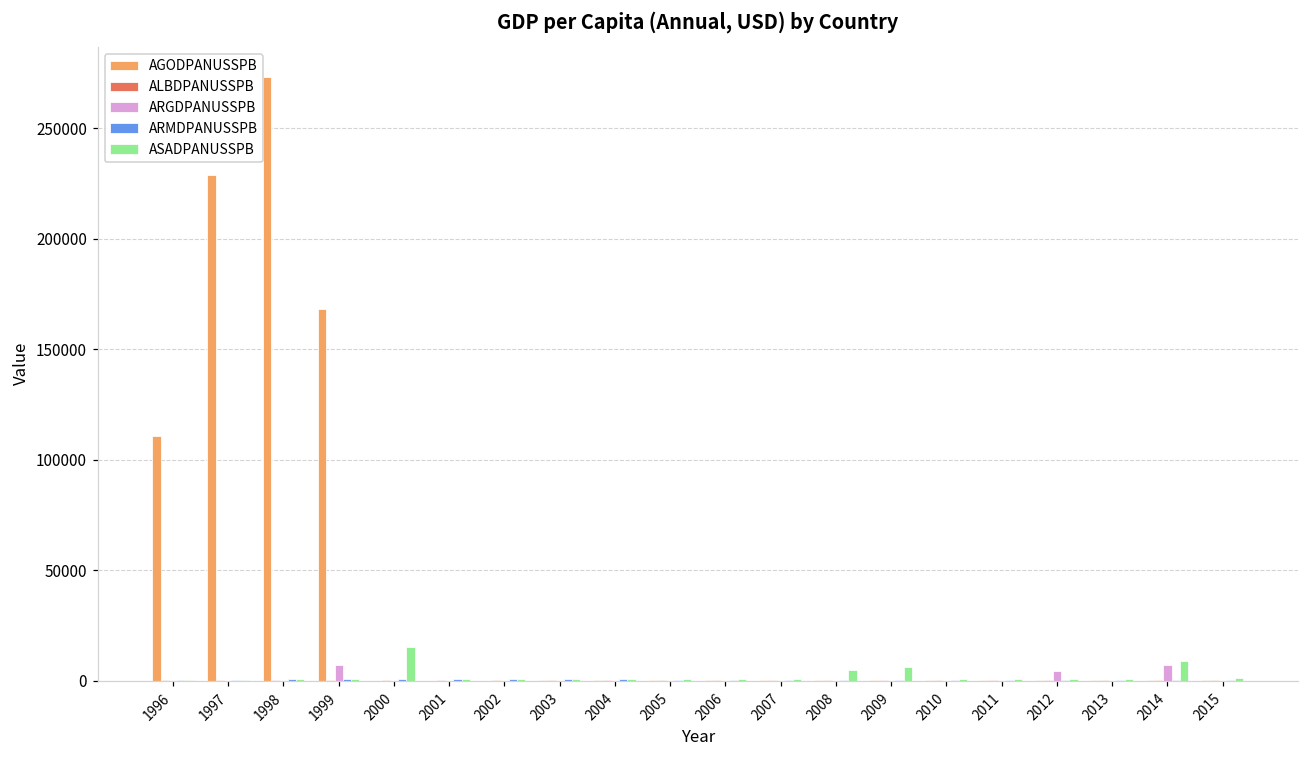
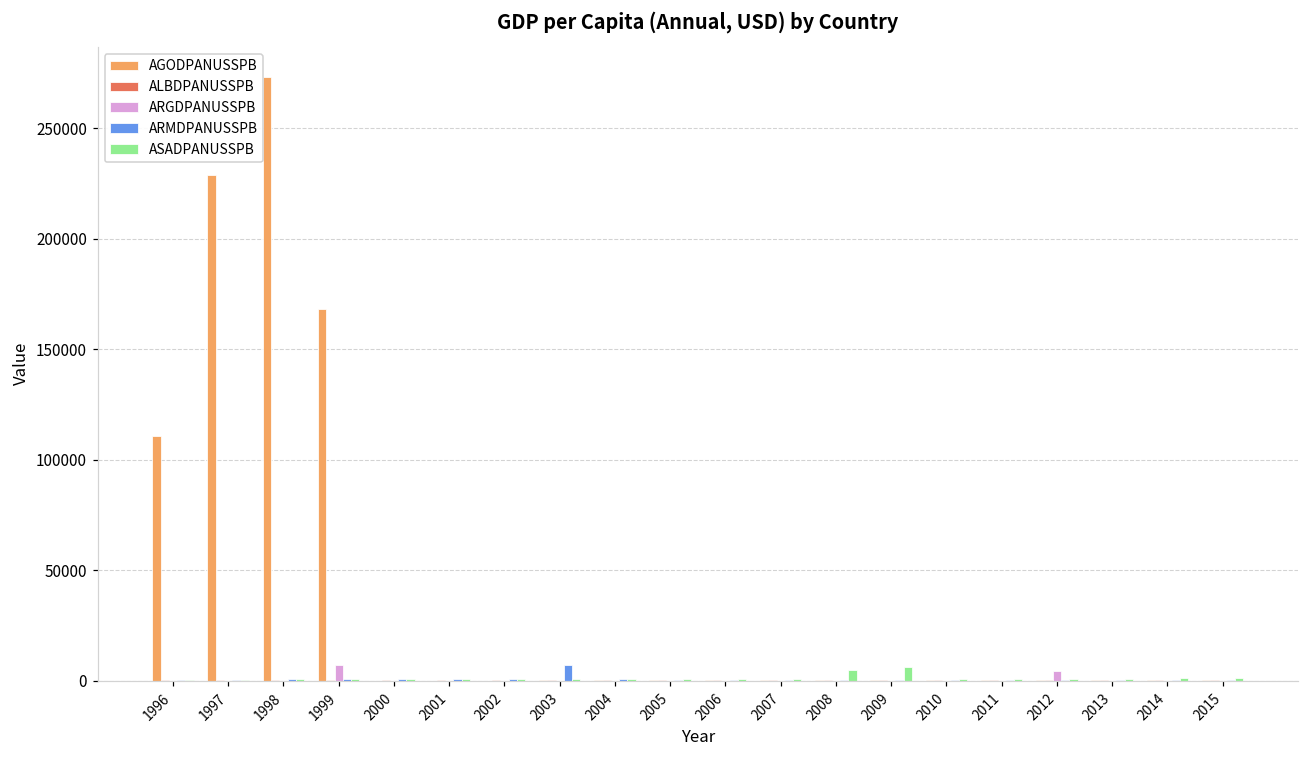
  {
    "ARGDPANUSSPB": {
      "1999": 7000,
      "2012": 4000,
-     "2014": 7000
+     "2014": 0
    },
    "ARMDPANUSSPB": {
-     "2003": 1000
+     "2003": 7000
    },
    "ASADPANUSSPB": {
-     "2000": 15000,
+     "2000": 1000,
      "2008": 5000,
      "2009": 6000,
-     "2014": 9000
+     "2014": 1000
    }
  }
